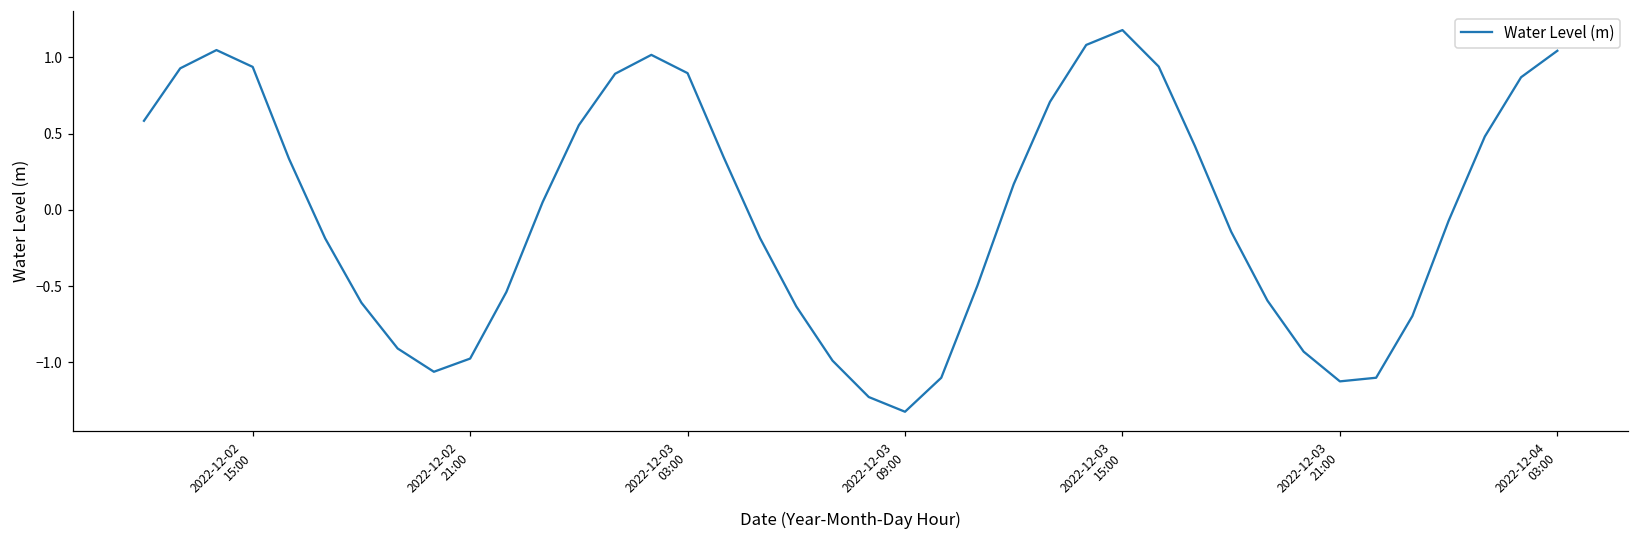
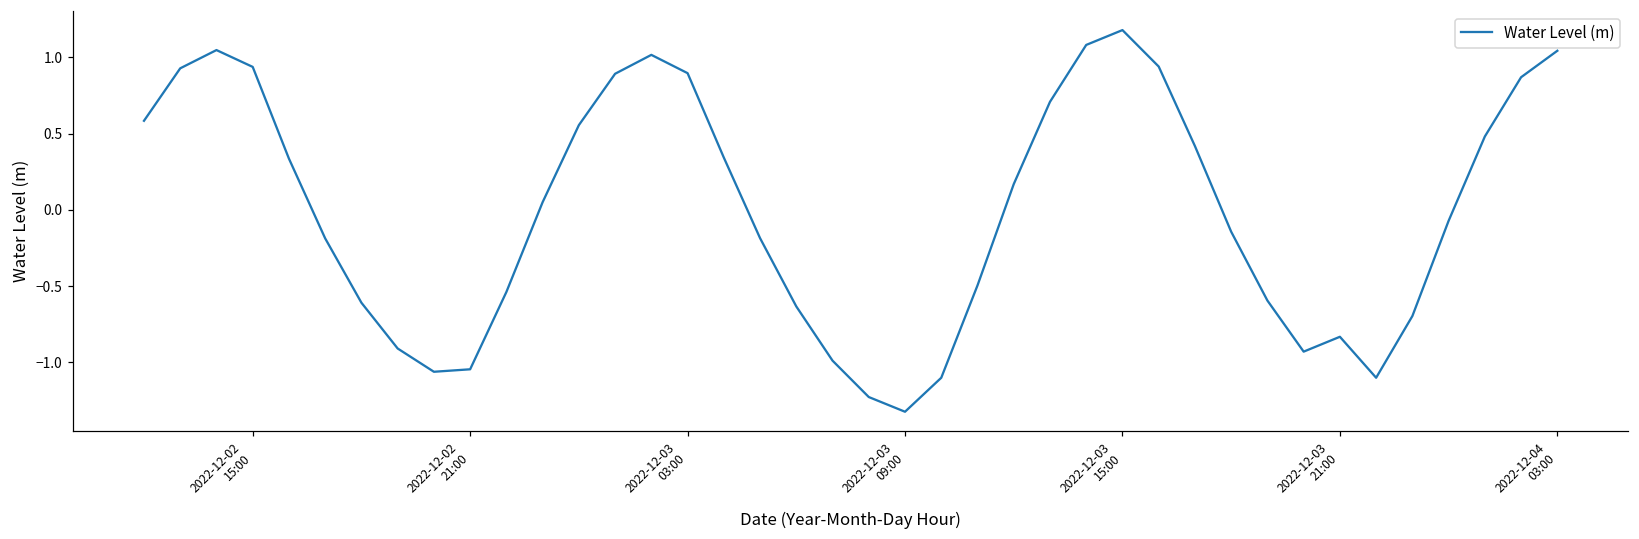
  {
    "2022-12-02 15:00": 0.94,
-   "2022-12-02 21:00": -0.97,
+   "2022-12-02 21:00": -1.04,
    "2022-12-03 03:00": 0.90,
    "2022-12-03 09:00": -1.32,
    "2022-12-03 15:00": 1.18,
-   "2022-12-03 21:00": -1.12,
+   "2022-12-03 21:00": -0.83,
    "2022-12-04 03:00": 1.04
  }
